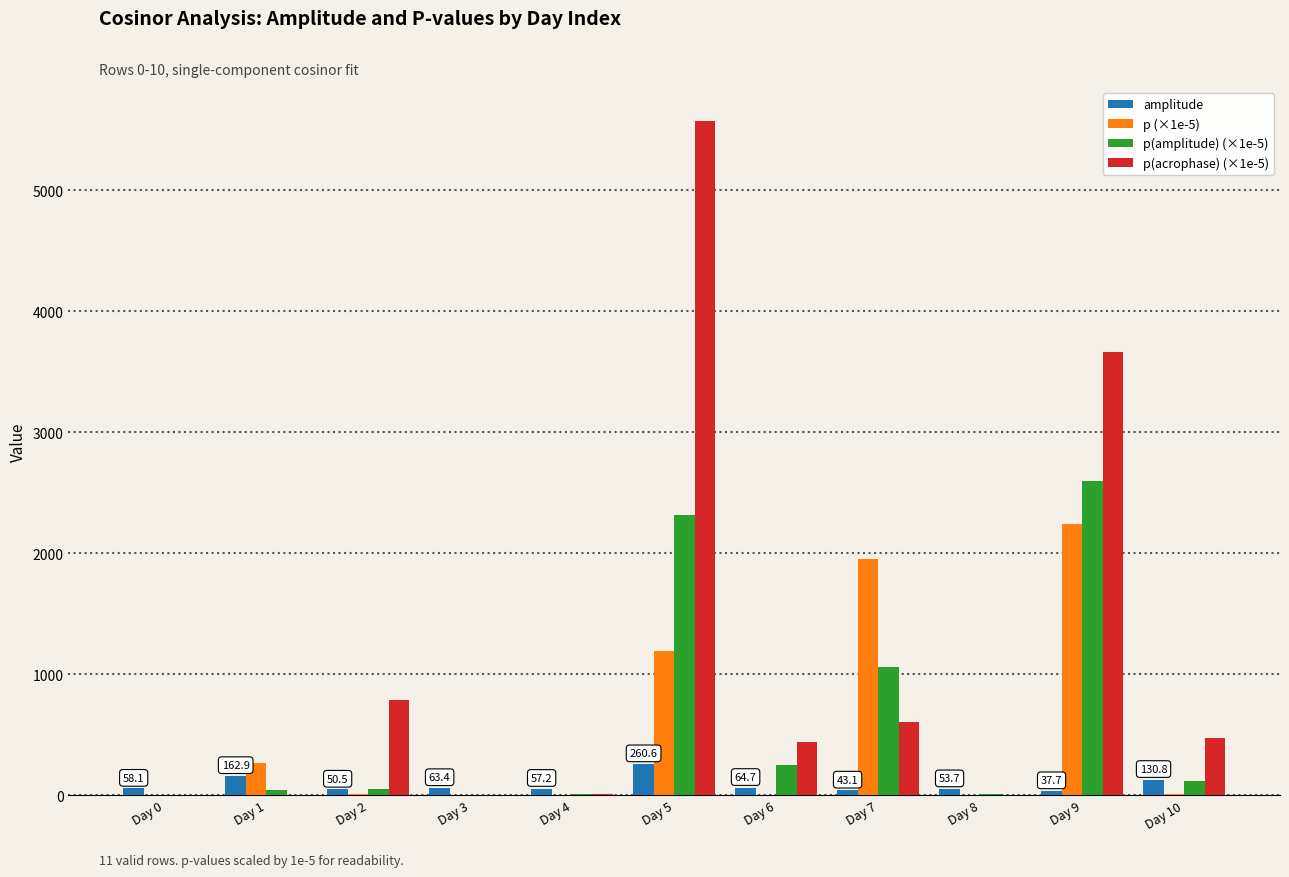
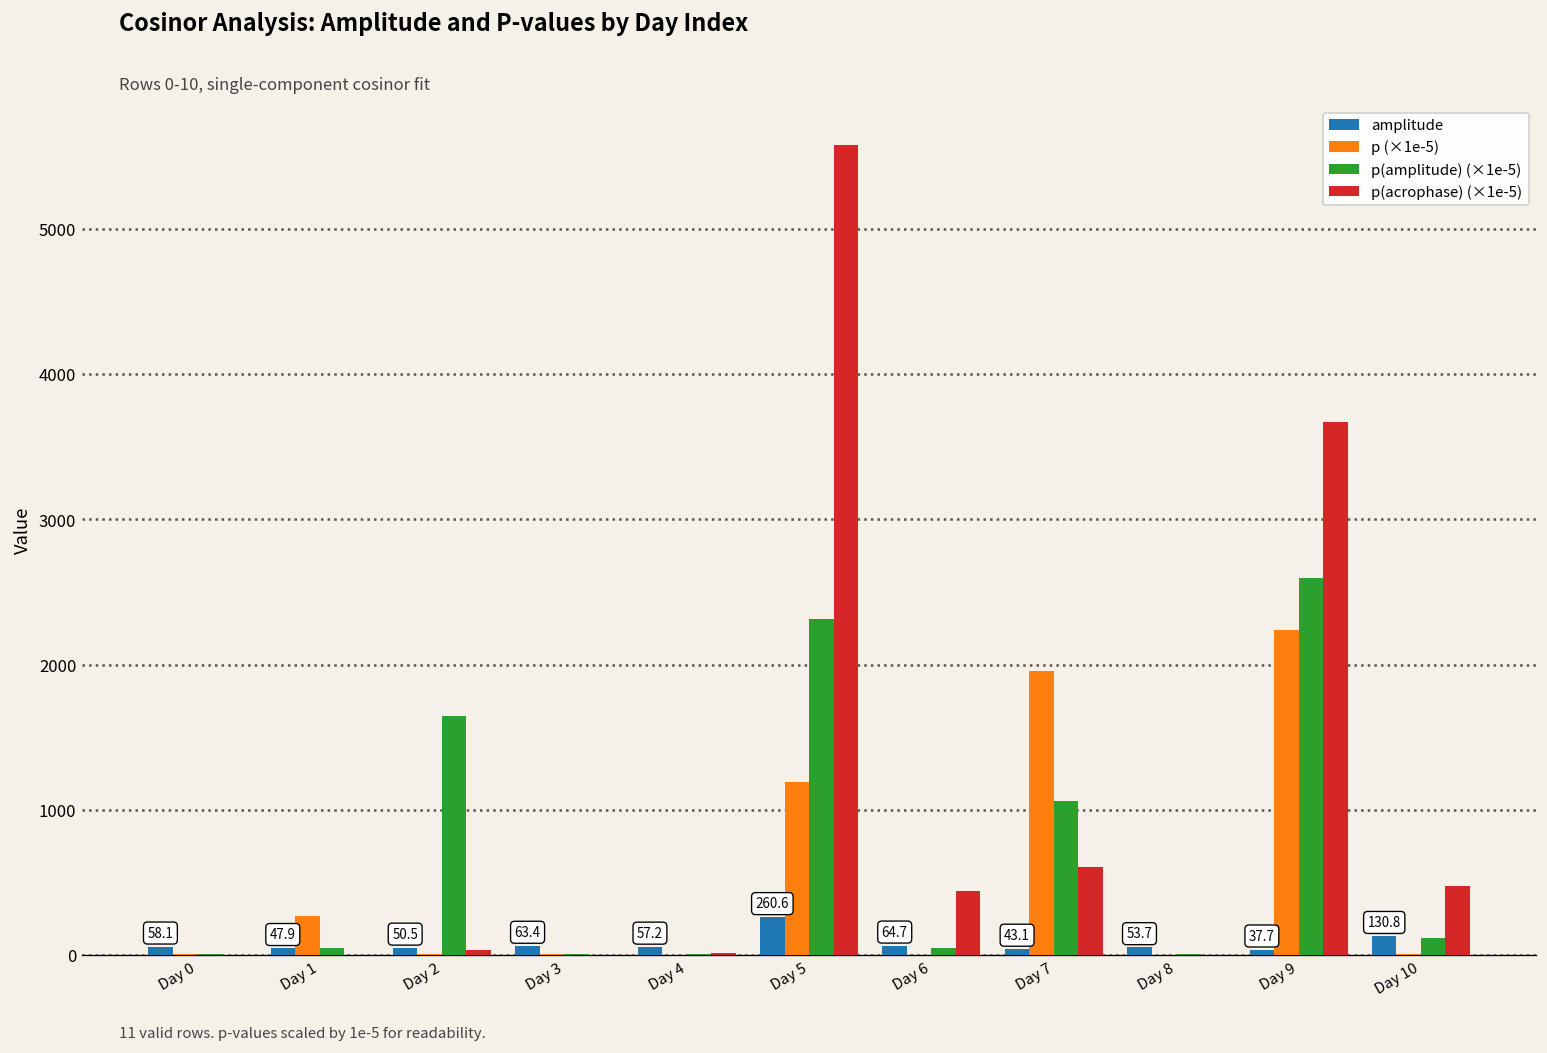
  {
    "amplitude": {
-     "Day 1": 162.9
+     "Day 1": 47.9
    },
    "p (×1e-5)": {
      "Day 1": 270,
      "Day 5": 1190,
      "Day 7": 1950,
      "Day 9": 2240
    },
    "p(amplitude) (×1e-5)": {
      "Day 1": 50,
-     "Day 2": 50,
+     "Day 2": 1650,
      "Day 5": 2320,
-     "Day 6": 250,
+     "Day 6": 50,
      "Day 7": 1060,
      "Day 9": 2600,
      "Day 10": 120
    },
    "p(acrophase) (×1e-5)": {
-     "Day 2": 790,
+     "Day 2": 30,
      "Day 5": 5580,
      "Day 6": 440,
      "Day 7": 610,
      "Day 9": 3670,
      "Day 10": 470
    }
  }
